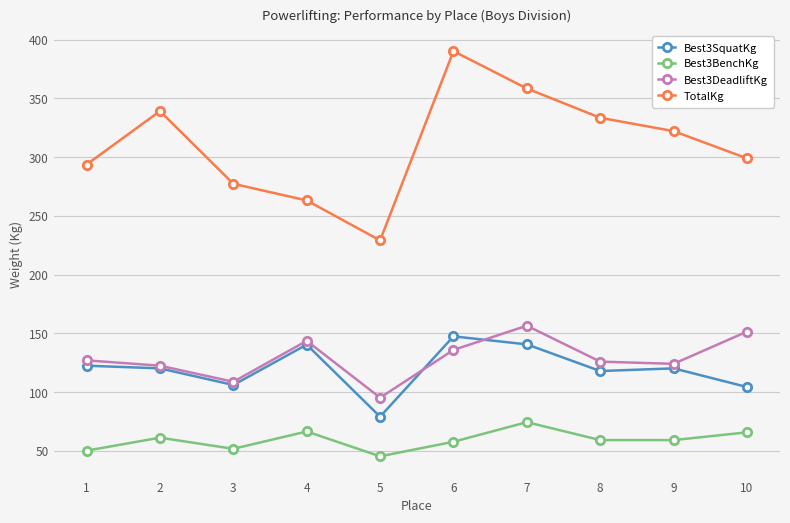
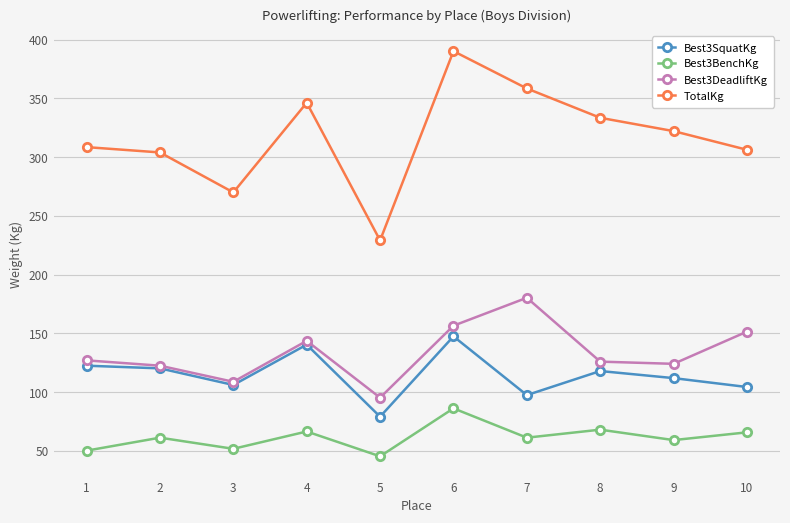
  {
    "Best3SquatKg": {
      "1": 122,
      "2": 120,
      "3": 106,
      "4": 140,
      "5": 79,
      "6": 147,
-     "7": 141,
+     "7": 97,
      "8": 118,
-     "9": 120,
+     "9": 112,
      "10": 104
    },
    "Best3BenchKg": {
      "1": 50,
      "2": 61,
      "3": 52,
      "4": 66,
      "5": 45,
-     "6": 58,
-     "7": 74,
-     "8": 59,
+     "6": 86,
+     "7": 61,
+     "8": 68,
      "9": 59,
      "10": 66
    },
    "Best3DeadliftKg": {
      "1": 127,
      "2": 122,
      "3": 109,
      "4": 144,
      "5": 95,
-     "6": 136,
-     "7": 156,
+     "6": 156,
+     "7": 180,
      "8": 126,
      "9": 124,
      "10": 151
    },
    "TotalKg": {
-     "1": 294,
-     "2": 339,
-     "3": 277,
-     "4": 263,
+     "1": 308,
+     "2": 304,
+     "3": 270,
+     "4": 346,
      "5": 229,
      "6": 390,
      "7": 358,
      "8": 333,
      "9": 322,
-     "10": 299
+     "10": 306
    }
  }
